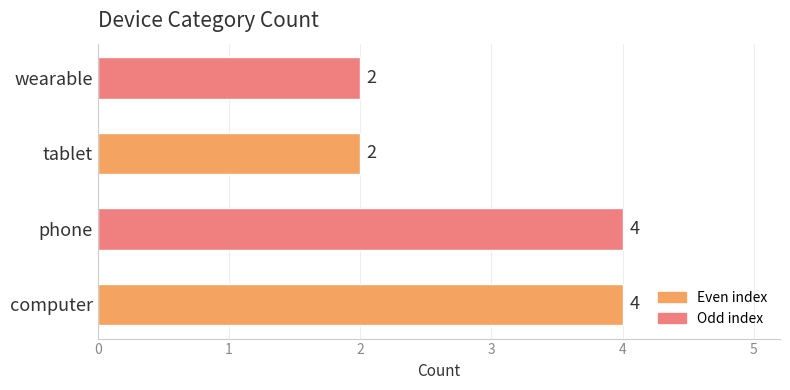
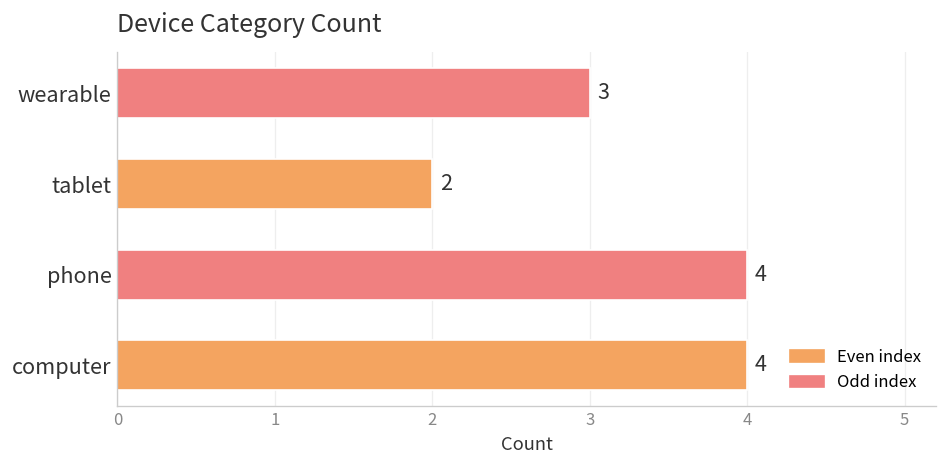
  {
-   "wearable": 2,
+   "wearable": 3,
    "tablet": 2,
    "phone": 4,
    "computer": 4
  }
